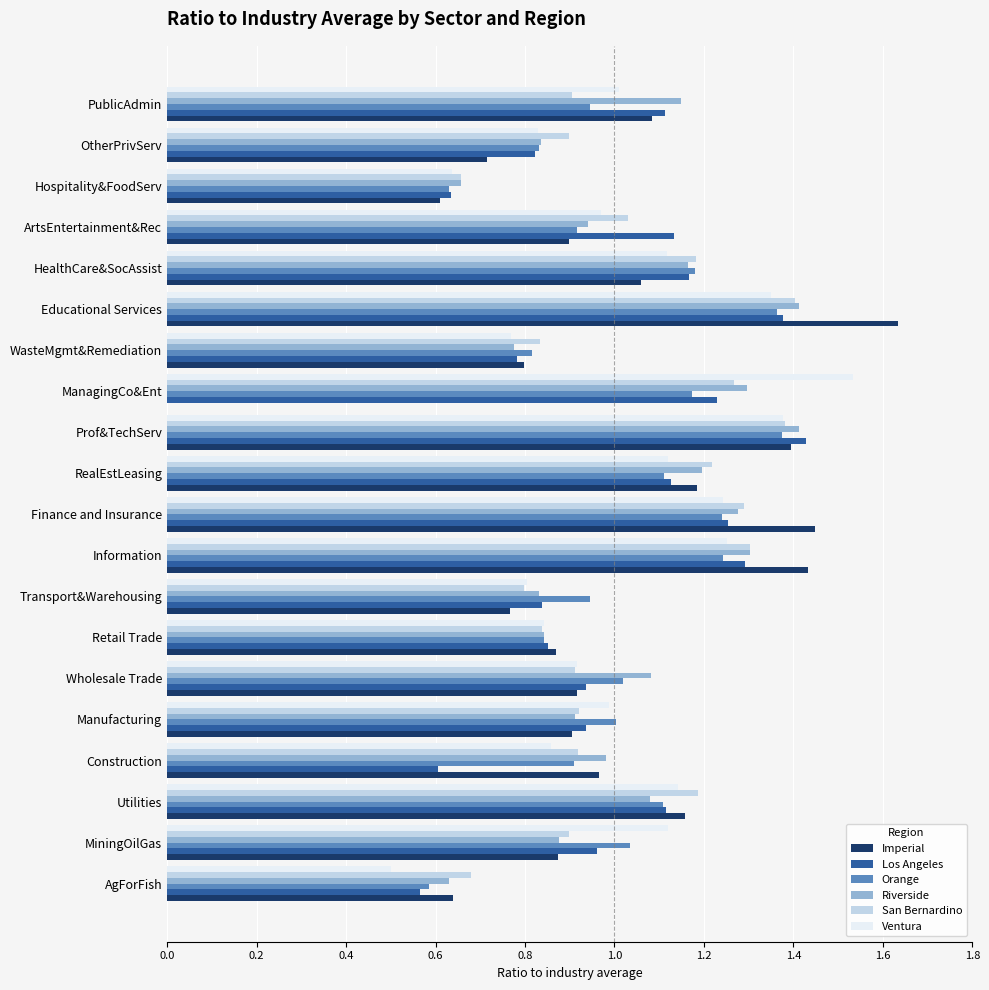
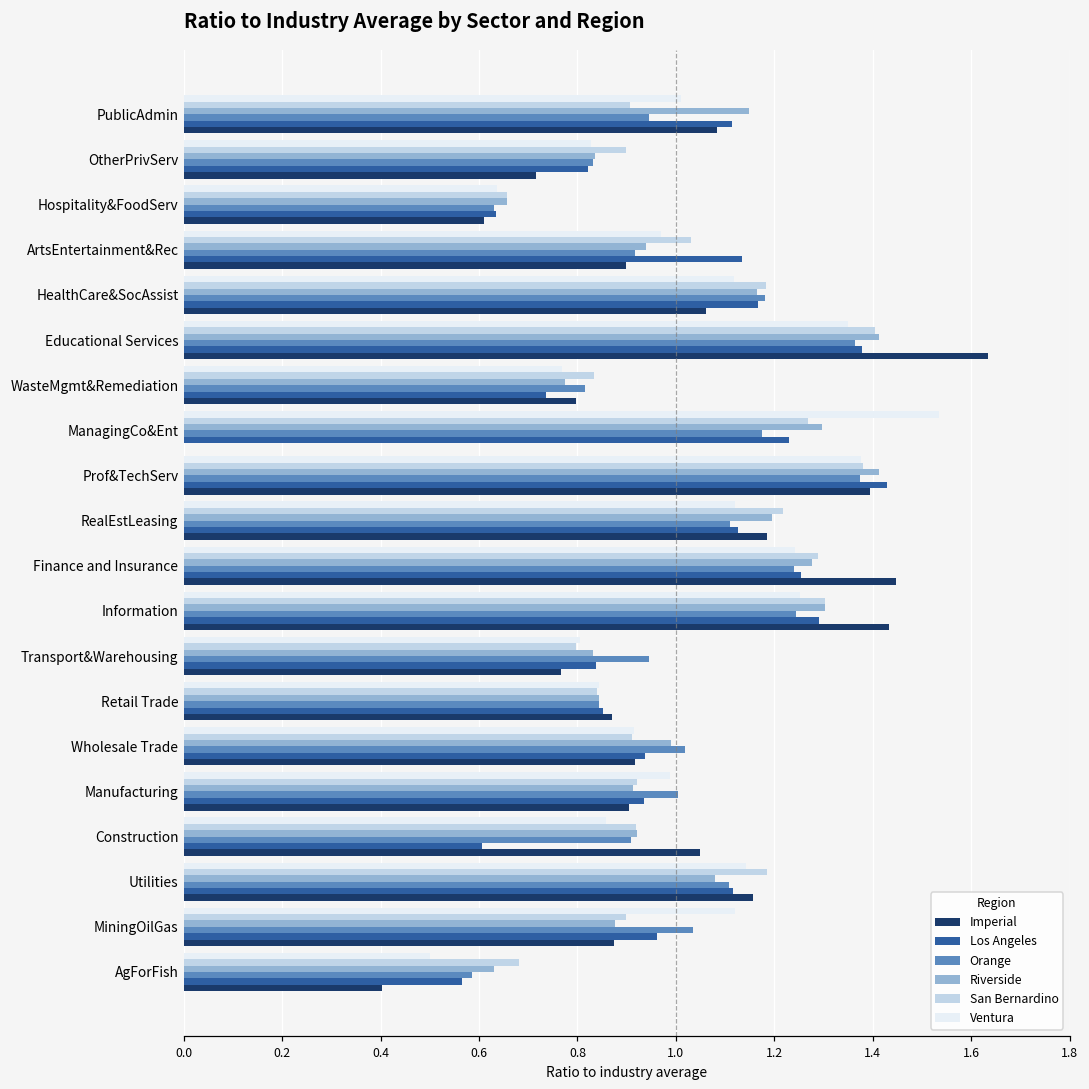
  {
    "Imperial": {
      "PublicAdmin": 1.08,
      "OtherPrivServ": 0.72,
      "Hospitality&FoodServ": 0.61,
      "ArtsEntertainment&Rec": 0.90,
      "HealthCare&SocAssist": 1.06,
      "Educational Services": 1.63,
      "WasteMgmt&Remediation": 0.80,
      "ManagingCo&Ent": 0.00,
      "Prof&TechServ": 1.39,
      "RealEstLeasing": 1.18,
      "Finance and Insurance": 1.45,
      "Information": 1.43,
      "Transport&Warehousing": 0.77,
      "Retail Trade": 0.87,
      "Wholesale Trade": 0.92,
      "Manufacturing": 0.91,
-     "Construction": 0.97,
+     "Construction": 1.05,
      "Utilities": 1.16,
      "MiningOilGas": 0.87,
-     "AgForFish": 0.64
+     "AgForFish": 0.40
    },
    "Los Angeles": {
      "PublicAdmin": 1.11,
      "OtherPrivServ": 0.82,
      "Hospitality&FoodServ": 0.63,
      "ArtsEntertainment&Rec": 1.13,
      "HealthCare&SocAssist": 1.17,
      "Educational Services": 1.38,
-     "WasteMgmt&Remediation": 0.78,
+     "WasteMgmt&Remediation": 0.74,
      "ManagingCo&Ent": 1.23,
      "Prof&TechServ": 1.43,
      "RealEstLeasing": 1.13,
      "Finance and Insurance": 1.25,
      "Information": 1.29,
      "Transport&Warehousing": 0.84,
      "Retail Trade": 0.85,
      "Wholesale Trade": 0.94,
      "Manufacturing": 0.94,
      "Construction": 0.61,
      "Utilities": 1.12,
      "MiningOilGas": 0.96,
      "AgForFish": 0.57
    },
    "Orange": {
      "PublicAdmin": 0.95,
      "OtherPrivServ": 0.83,
      "Hospitality&FoodServ": 0.63,
      "ArtsEntertainment&Rec": 0.92,
      "HealthCare&SocAssist": 1.18,
      "Educational Services": 1.36,
      "WasteMgmt&Remediation": 0.82,
      "ManagingCo&Ent": 1.17,
      "Prof&TechServ": 1.38,
      "RealEstLeasing": 1.11,
      "Finance and Insurance": 1.24,
      "Information": 1.24,
      "Transport&Warehousing": 0.95,
      "Retail Trade": 0.84,
      "Wholesale Trade": 1.02,
      "Manufacturing": 1.00,
      "Construction": 0.91,
      "Utilities": 1.11,
      "MiningOilGas": 1.04,
      "AgForFish": 0.58
    },
    "Riverside": {
      "PublicAdmin": 1.15,
      "OtherPrivServ": 0.84,
      "Hospitality&FoodServ": 0.66,
      "ArtsEntertainment&Rec": 0.94,
      "HealthCare&SocAssist": 1.16,
      "Educational Services": 1.41,
      "WasteMgmt&Remediation": 0.77,
      "ManagingCo&Ent": 1.30,
      "Prof&TechServ": 1.41,
      "RealEstLeasing": 1.20,
      "Finance and Insurance": 1.28,
      "Information": 1.30,
      "Transport&Warehousing": 0.83,
      "Retail Trade": 0.84,
-     "Wholesale Trade": 1.08,
+     "Wholesale Trade": 0.99,
      "Manufacturing": 0.91,
-     "Construction": 0.98,
+     "Construction": 0.92,
      "Utilities": 1.08,
      "MiningOilGas": 0.88,
      "AgForFish": 0.63
    }
  }
